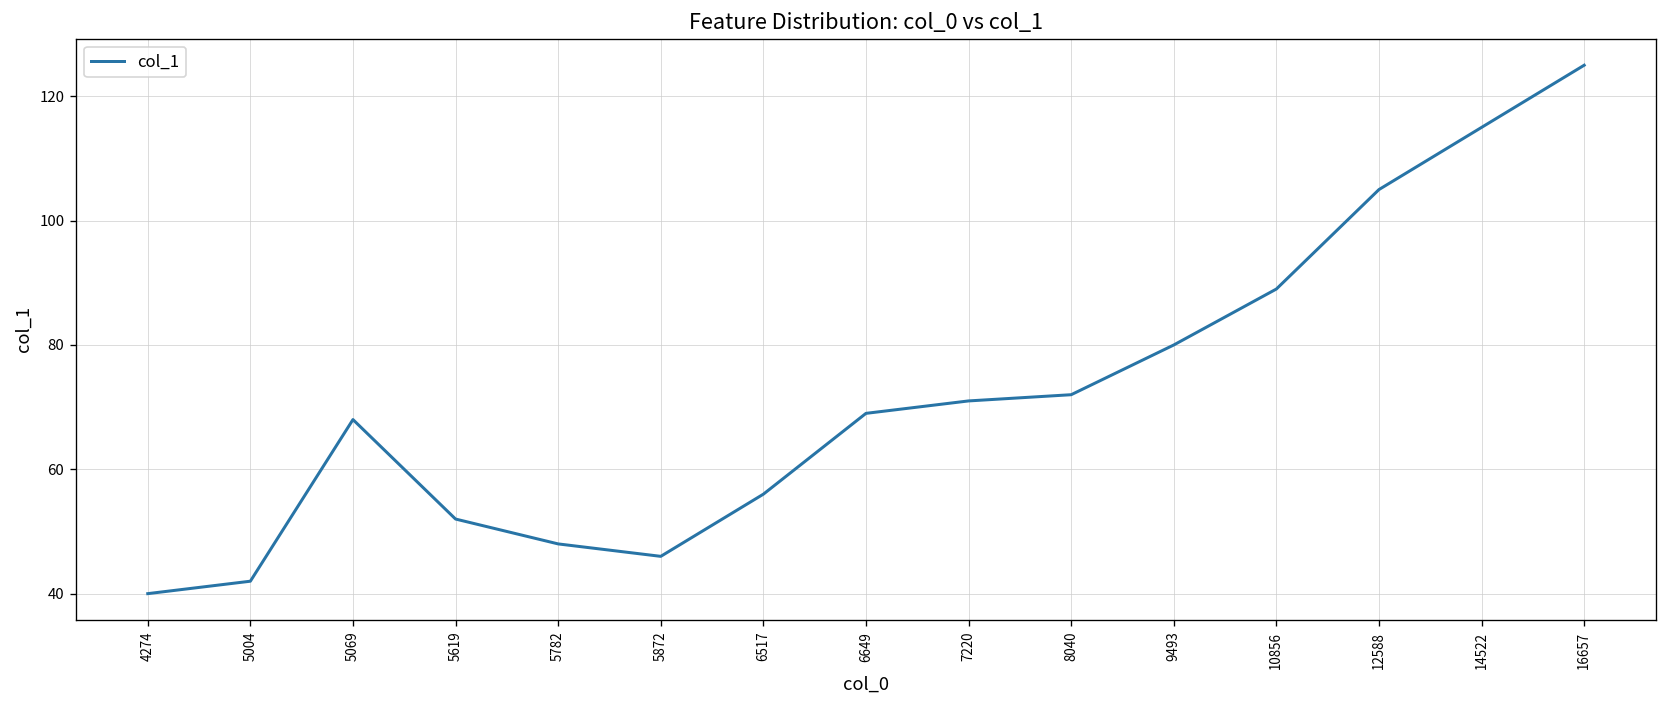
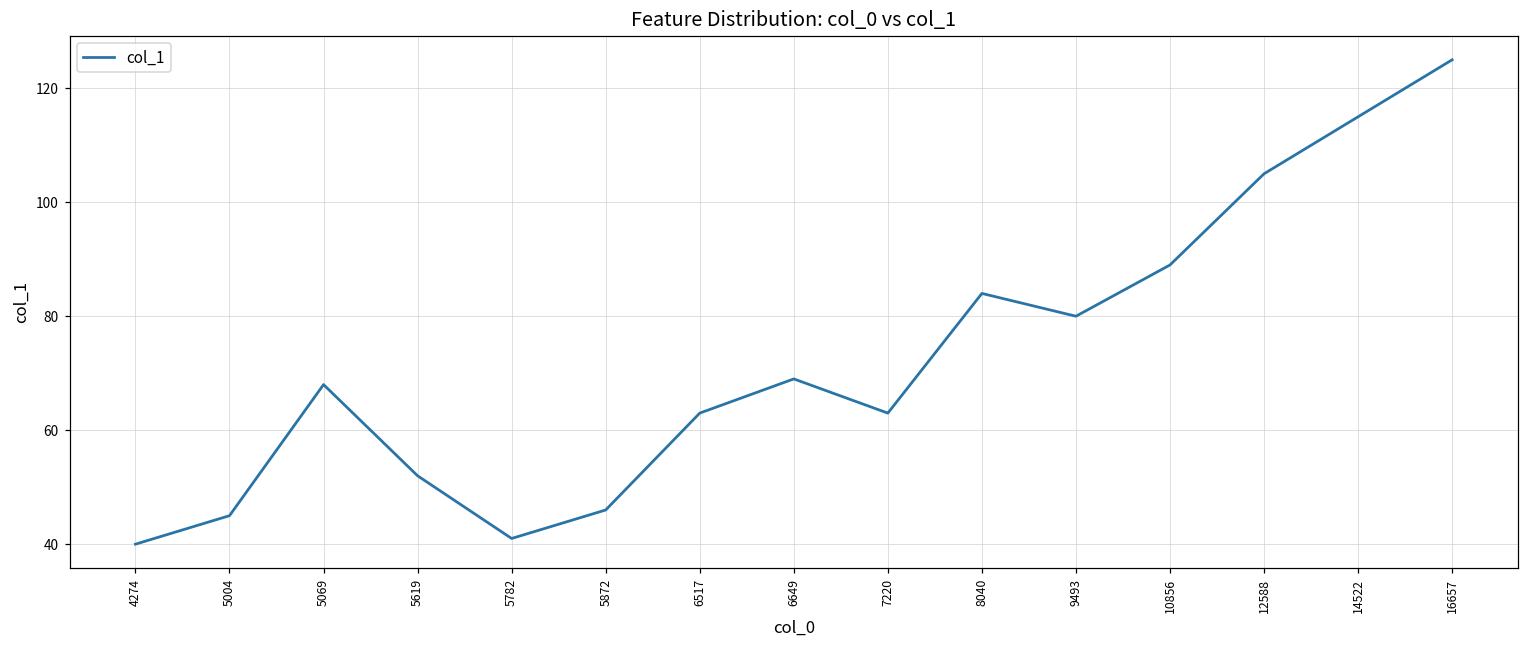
  {
    "4274": 40,
-   "5004": 42,
+   "5004": 45,
    "5069": 68,
    "5619": 52,
-   "5782": 48,
+   "5782": 41,
    "5872": 46,
-   "6517": 56,
+   "6517": 63,
    "6649": 69,
-   "7220": 71,
-   "8040": 72,
+   "7220": 63,
+   "8040": 84,
    "9493": 80,
    "10856": 89,
    "12588": 105,
    "14522": 115,
    "16657": 125
  }
